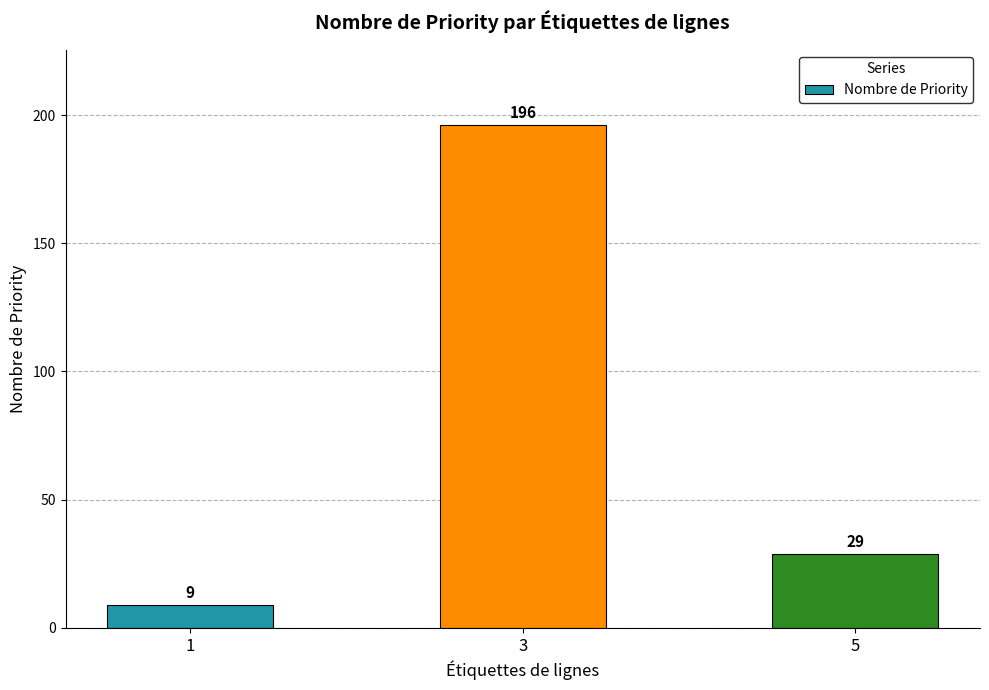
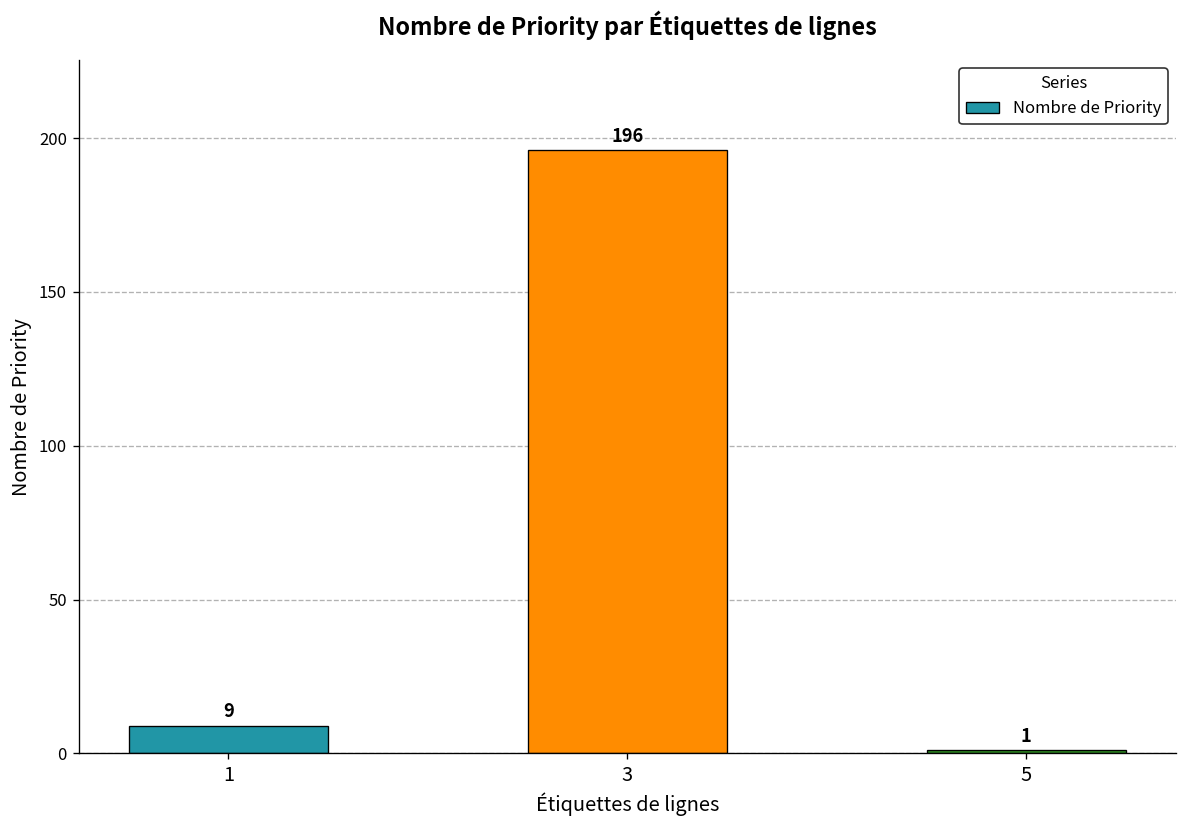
  {
    "1": 9,
    "3": 196,
-   "5": 29
+   "5": 1
  }
